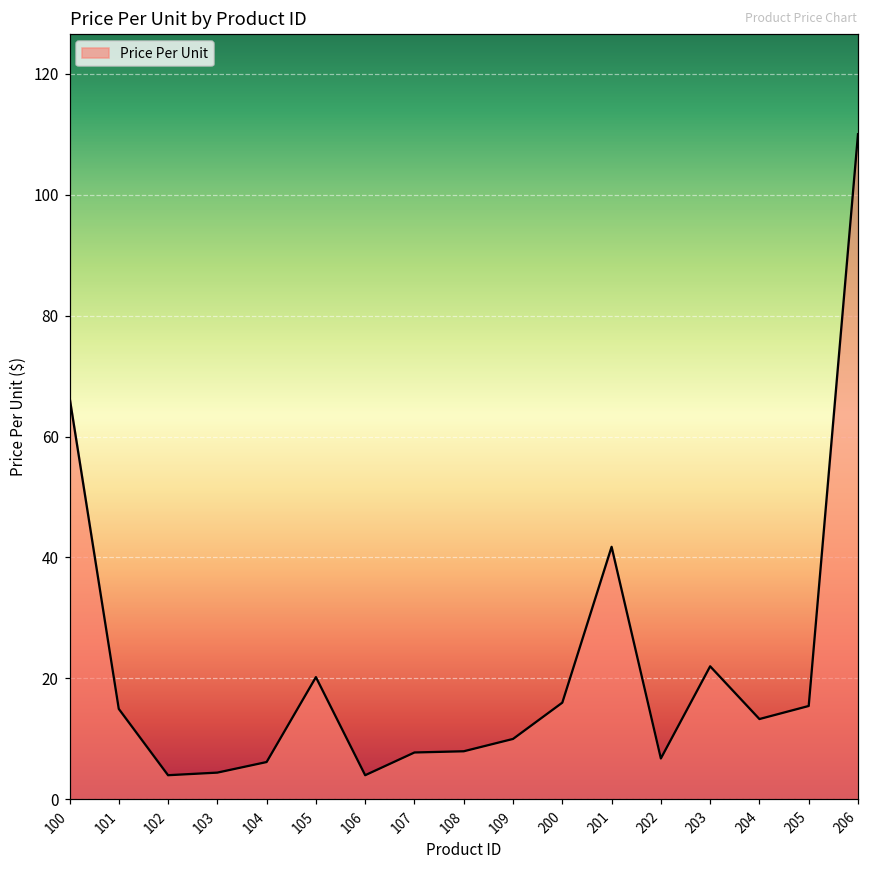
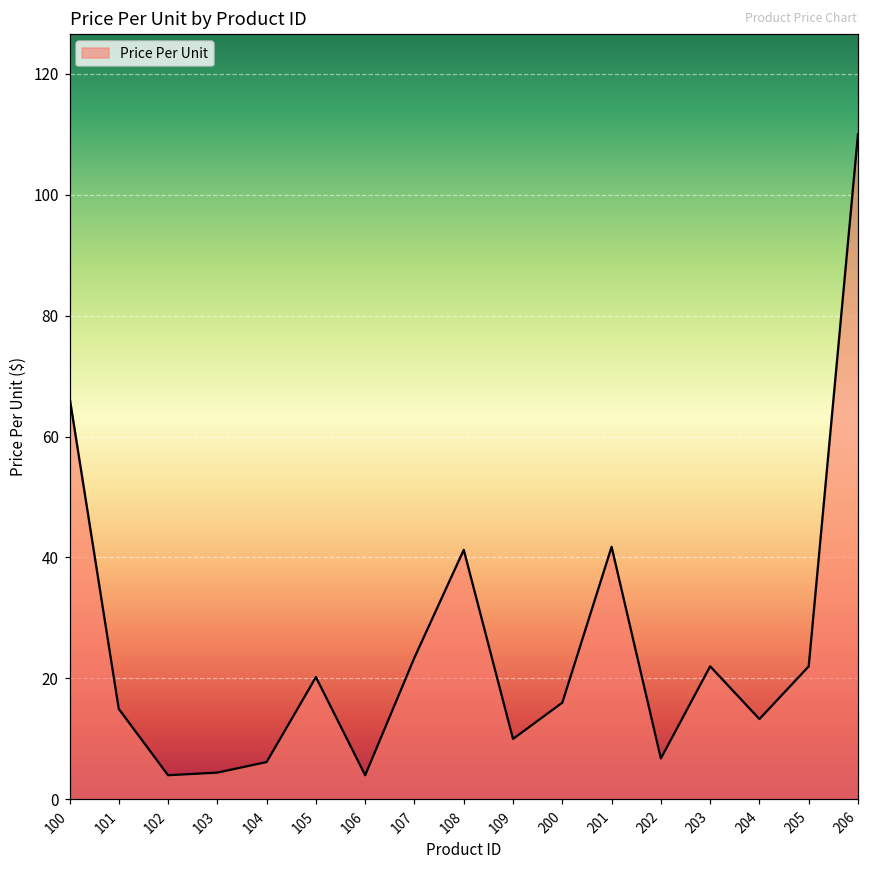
  {
    "100": 67,
    "101": 15,
    "102": 4,
    "103": 4,
    "104": 6,
    "105": 20,
    "106": 4,
-   "107": 8,
-   "108": 8,
+   "107": 23,
+   "108": 41,
    "109": 10,
    "200": 16,
    "201": 42,
    "202": 7,
    "203": 22,
    "204": 13,
-   "205": 15,
+   "205": 22,
    "206": 110
  }
